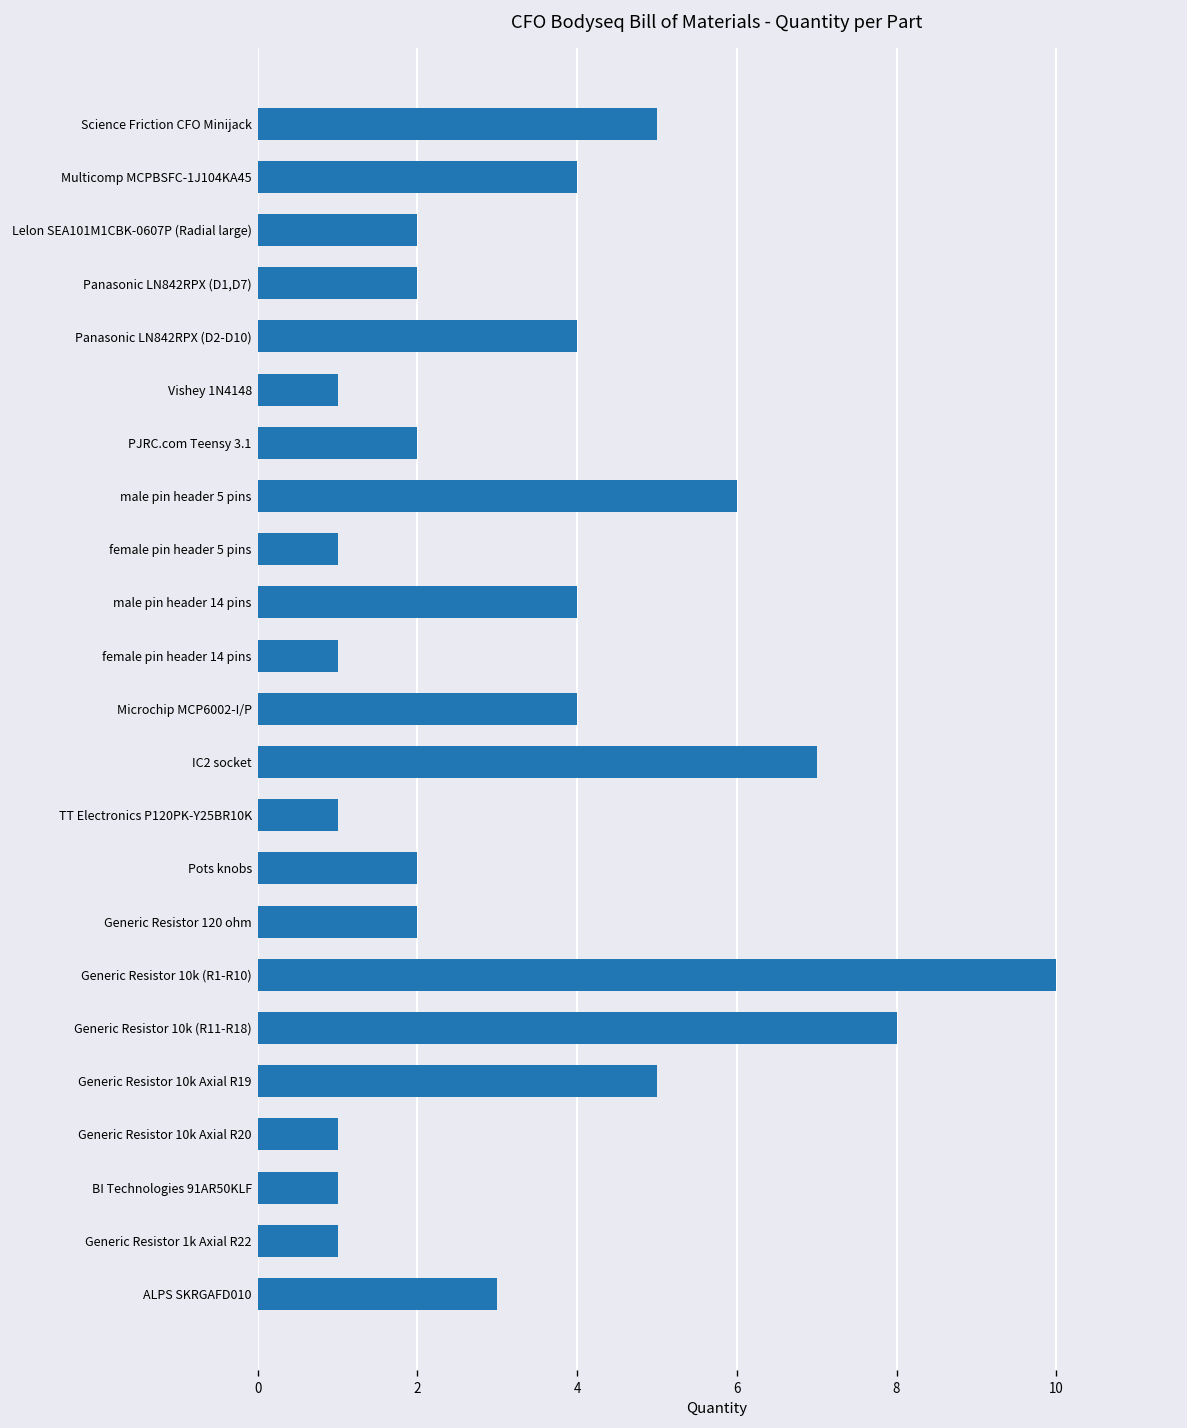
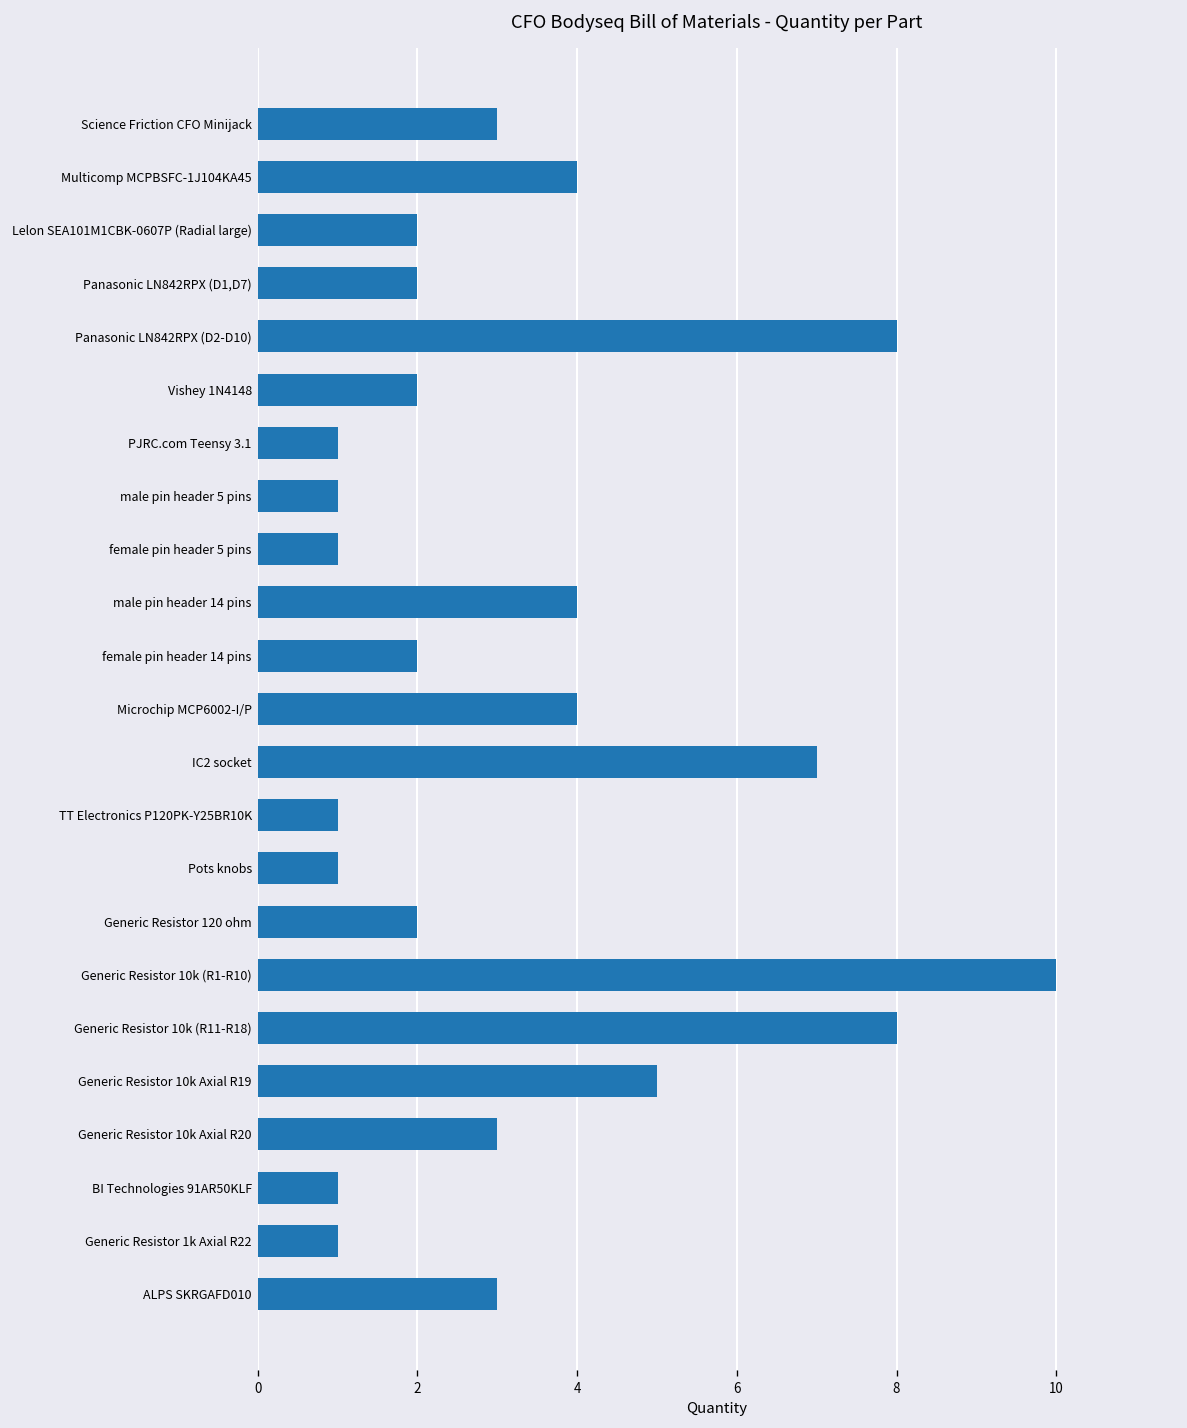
  {
-   "Science Friction CFO Minijack": 5,
+   "Science Friction CFO Minijack": 3,
    "Multicomp MCPBSFC-1J104KA45": 4,
    "Lelon SEA101M1CBK-0607P (Radial large)": 2,
    "Panasonic LN842RPX (D1,D7)": 2,
-   "Panasonic LN842RPX (D2-D10)": 4,
-   "Vishey 1N4148": 1,
-   "PJRC.com Teensy 3.1": 2,
-   "male pin header 5 pins": 6,
+   "Panasonic LN842RPX (D2-D10)": 8,
+   "Vishey 1N4148": 2,
+   "PJRC.com Teensy 3.1": 1,
+   "male pin header 5 pins": 1,
    "female pin header 5 pins": 1,
    "male pin header 14 pins": 4,
-   "female pin header 14 pins": 1,
+   "female pin header 14 pins": 2,
    "Microchip MCP6002-I/P": 4,
    "IC2 socket": 7,
    "TT Electronics P120PK-Y25BR10K": 1,
-   "Pots knobs": 2,
+   "Pots knobs": 1,
    "Generic Resistor 120 ohm": 2,
    "Generic Resistor 10k (R1-R10)": 10,
    "Generic Resistor 10k (R11-R18)": 8,
    "Generic Resistor 10k Axial R19": 5,
-   "Generic Resistor 10k Axial R20": 1,
+   "Generic Resistor 10k Axial R20": 3,
    "BI Technologies 91AR50KLF": 1,
    "Generic Resistor 1k Axial R22": 1,
    "ALPS SKRGAFD010": 3
  }
